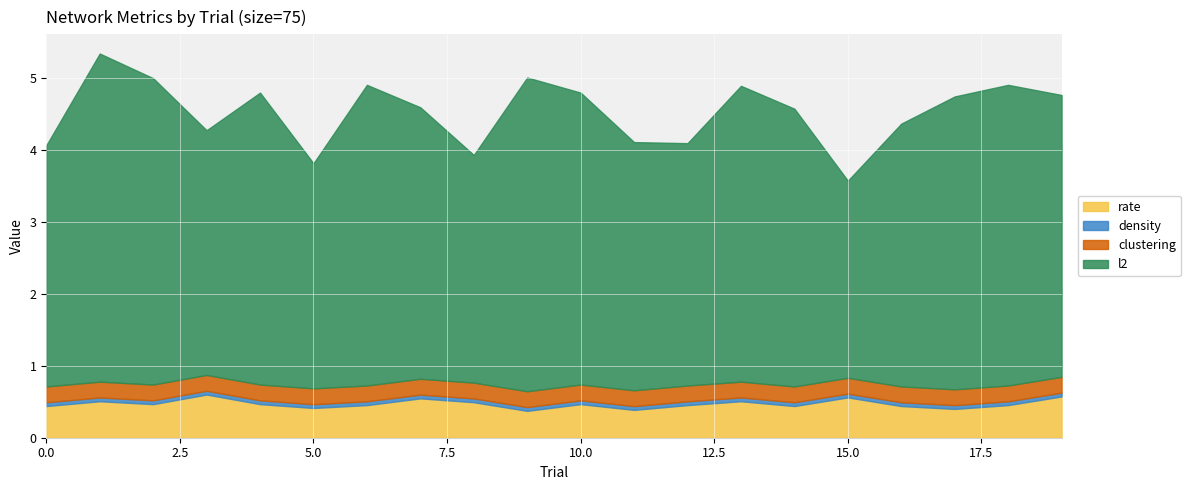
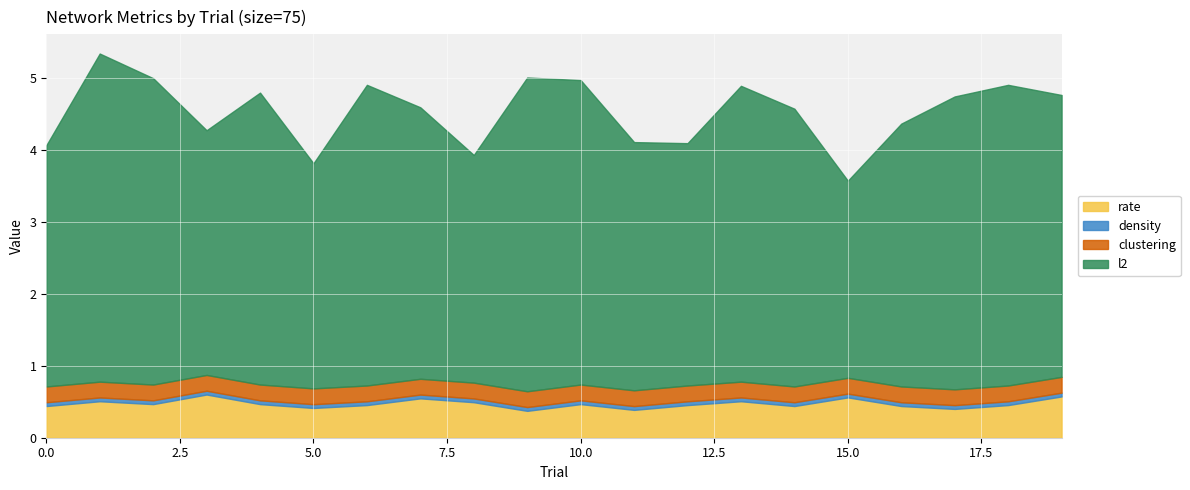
  {
    "rate": {
      "0.0": 0.4,
      "5.0": 0.4,
      "10.0": 0.5,
      "15.0": 0.6
    },
    "density": {
      "0.0": 0.1,
      "5.0": 0.1,
      "10.0": 0.1,
      "15.0": 0.1
    },
    "clustering": {
      "0.0": 0.2,
      "5.0": 0.2,
      "10.0": 0.2,
      "15.0": 0.2
    },
    "l2": {
      "0.0": 3.3,
      "5.0": 3.1,
-     "10.0": 4.1,
+     "10.0": 4.2,
      "15.0": 2.7
    }
  }
